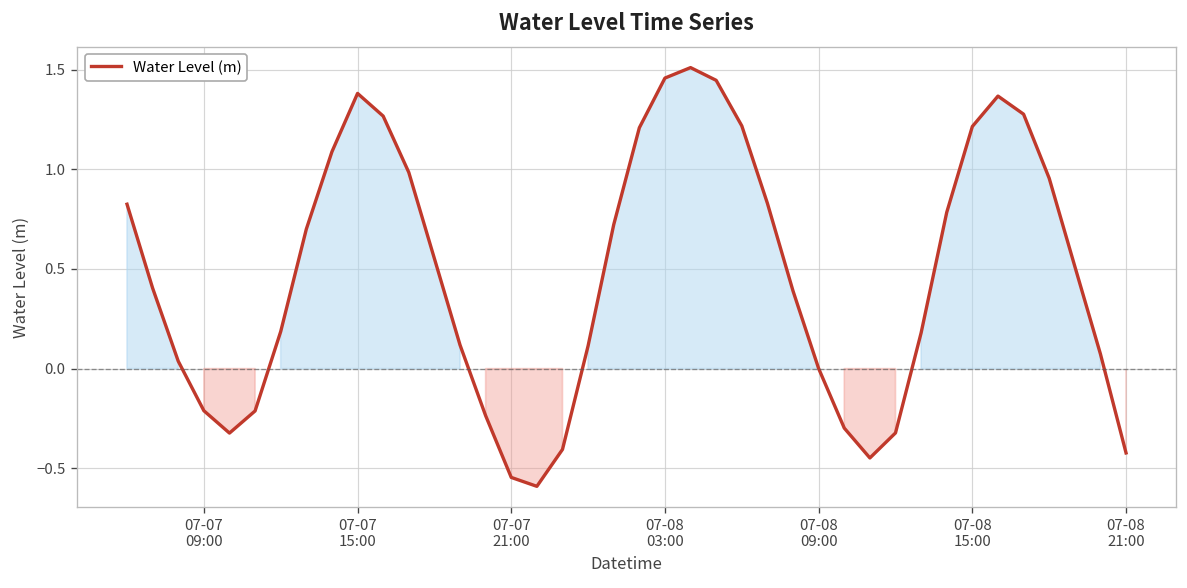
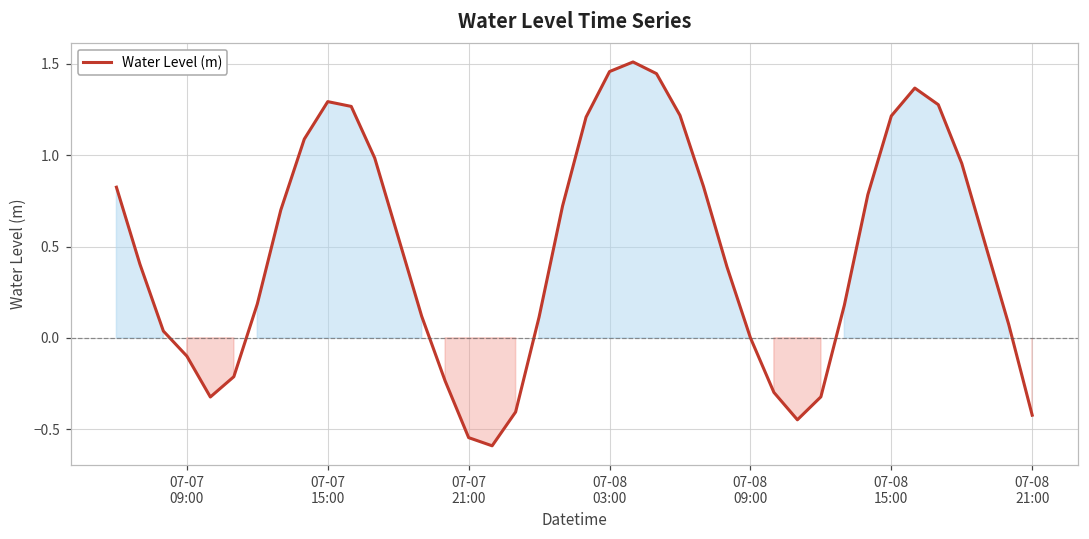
  {
-   "07-07 09:00": -0.21,
-   "07-07 15:00": 1.38,
+   "07-07 09:00": -0.10,
+   "07-07 15:00": 1.29,
    "07-07 21:00": -0.55,
    "07-08 03:00": 1.46,
    "07-08 09:00": 0.00,
    "07-08 15:00": 1.21,
    "07-08 21:00": -0.42
  }
